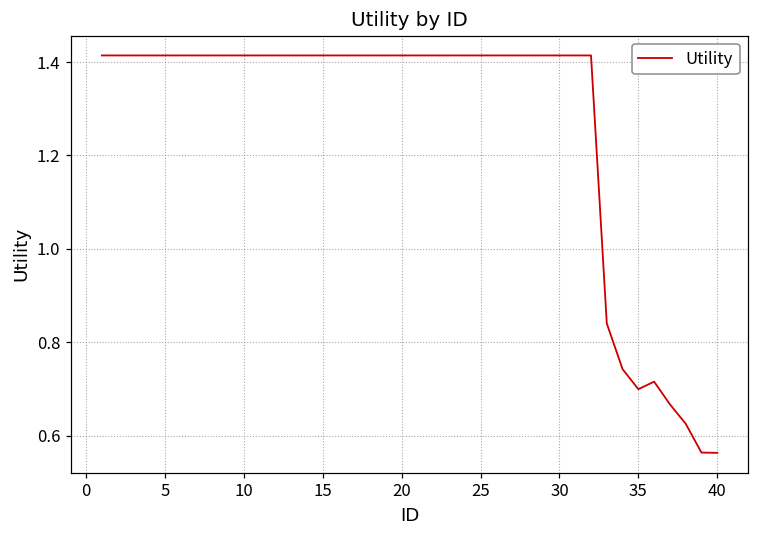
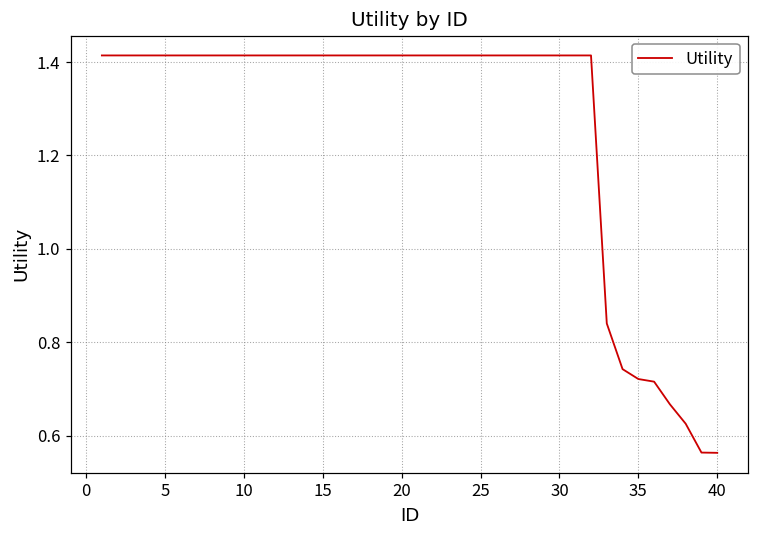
  {
    "5": 1.41,
    "10": 1.41,
    "15": 1.41,
    "20": 1.41,
    "25": 1.41,
    "30": 1.41,
-   "35": 0.70,
+   "35": 0.72,
    "40": 0.56
  }
